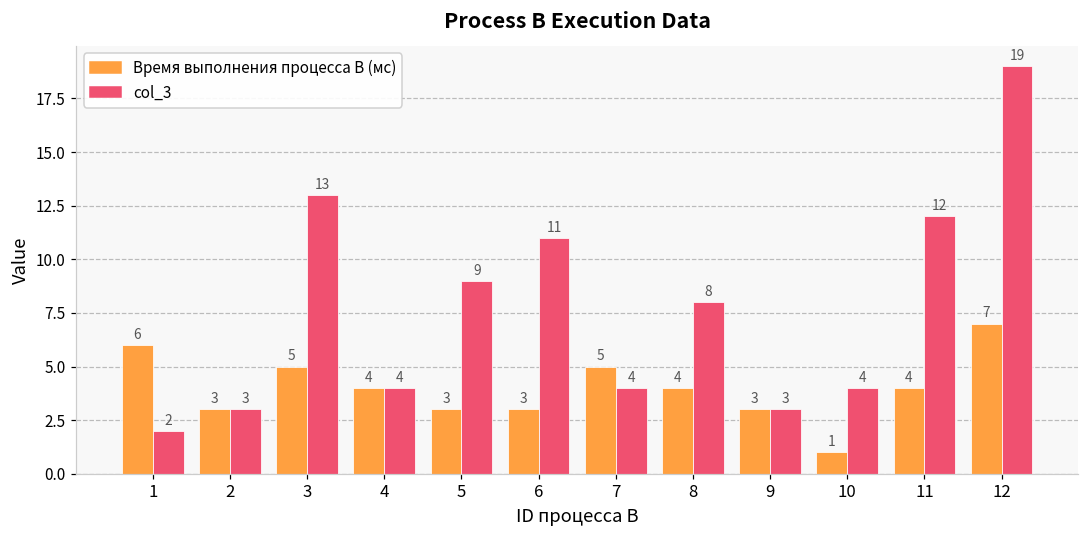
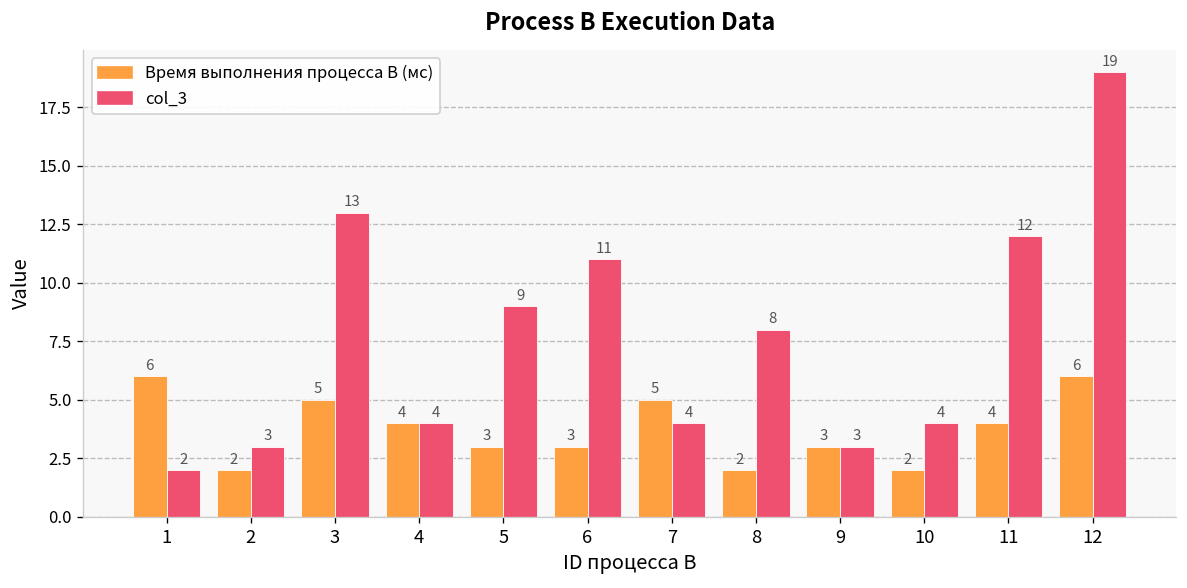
  {
    "Время выполнения процесса B (мс)": {
      "1": 6,
-     "2": 3,
+     "2": 2,
      "3": 5,
      "4": 4,
      "5": 3,
      "6": 3,
      "7": 5,
-     "8": 4,
+     "8": 2,
      "9": 3,
-     "10": 1,
+     "10": 2,
      "11": 4,
-     "12": 7
+     "12": 6
    },
    "col_3": {
      "1": 2,
      "2": 3,
      "3": 13,
      "4": 4,
      "5": 9,
      "6": 11,
      "7": 4,
      "8": 8,
      "9": 3,
      "10": 4,
      "11": 12,
      "12": 19
    }
  }
